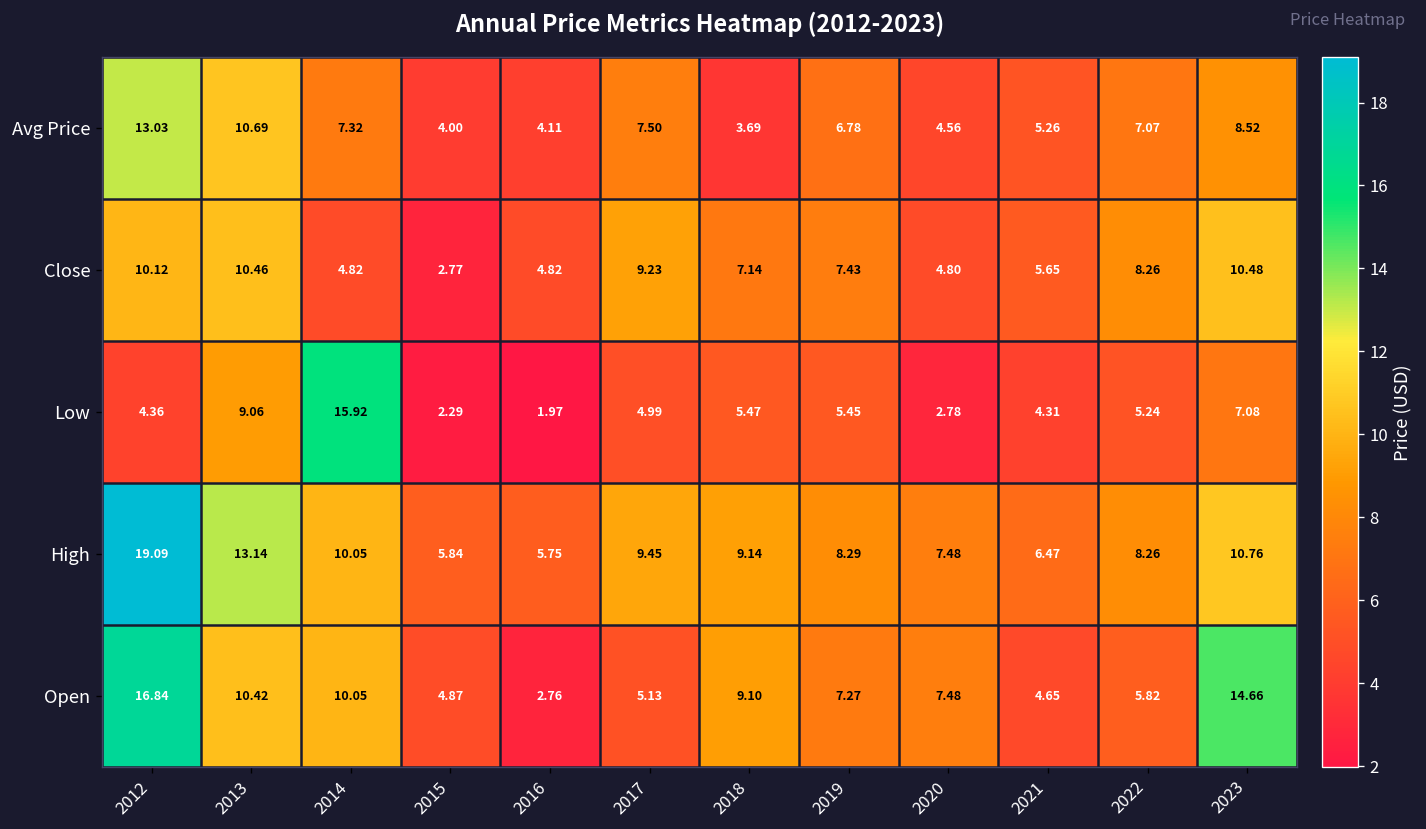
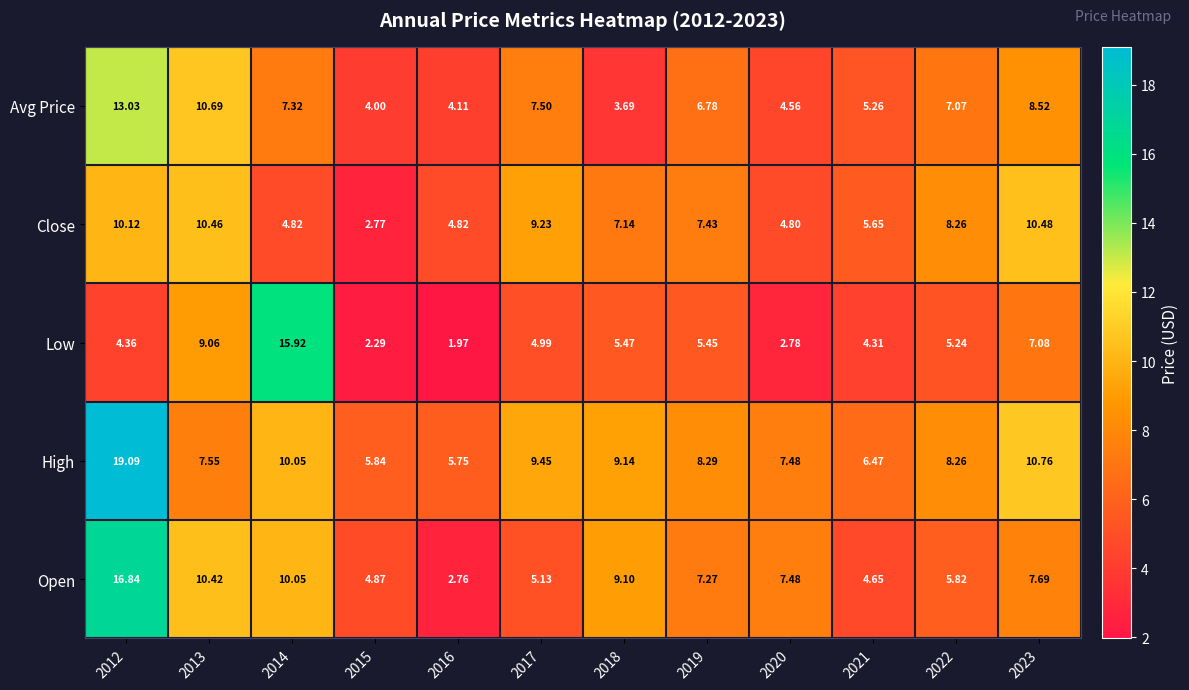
  {
    "Avg Price": {
      "2012": 13.03,
      "2013": 10.69,
      "2014": 7.32,
      "2015": 4.00,
      "2016": 4.11,
      "2017": 7.50,
      "2018": 3.69,
      "2019": 6.78,
      "2020": 4.56,
      "2021": 5.26,
      "2022": 7.07,
      "2023": 8.52
    },
    "Close": {
      "2012": 10.12,
      "2013": 10.46,
      "2014": 4.82,
      "2015": 2.77,
      "2016": 4.82,
      "2017": 9.23,
      "2018": 7.14,
      "2019": 7.43,
      "2020": 4.80,
      "2021": 5.65,
      "2022": 8.26,
      "2023": 10.48
    },
    "Low": {
      "2012": 4.36,
      "2013": 9.06,
      "2014": 15.92,
      "2015": 2.29,
      "2016": 1.97,
      "2017": 4.99,
      "2018": 5.47,
      "2019": 5.45,
      "2020": 2.78,
      "2021": 4.31,
      "2022": 5.24,
      "2023": 7.08
    },
    "High": {
      "2012": 19.09,
-     "2013": 13.14,
+     "2013": 7.55,
      "2014": 10.05,
      "2015": 5.84,
      "2016": 5.75,
      "2017": 9.45,
      "2018": 9.14,
      "2019": 8.29,
      "2020": 7.48,
      "2021": 6.47,
      "2022": 8.26,
      "2023": 10.76
    },
    "Open": {
      "2012": 16.84,
      "2013": 10.42,
      "2014": 10.05,
      "2015": 4.87,
      "2016": 2.76,
      "2017": 5.13,
      "2018": 9.10,
      "2019": 7.27,
      "2020": 7.48,
      "2021": 4.65,
      "2022": 5.82,
-     "2023": 14.66
+     "2023": 7.69
    }
  }
